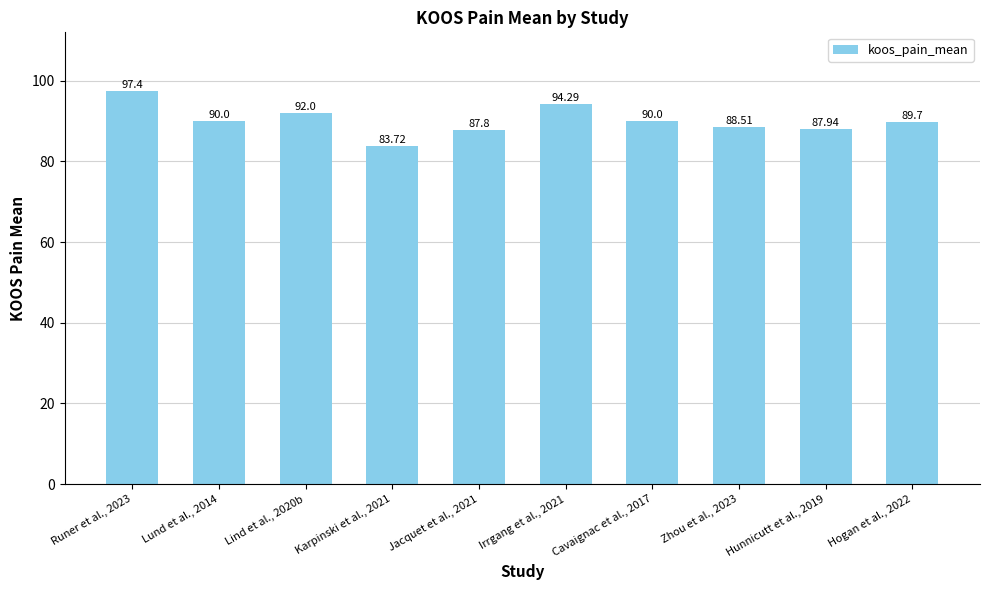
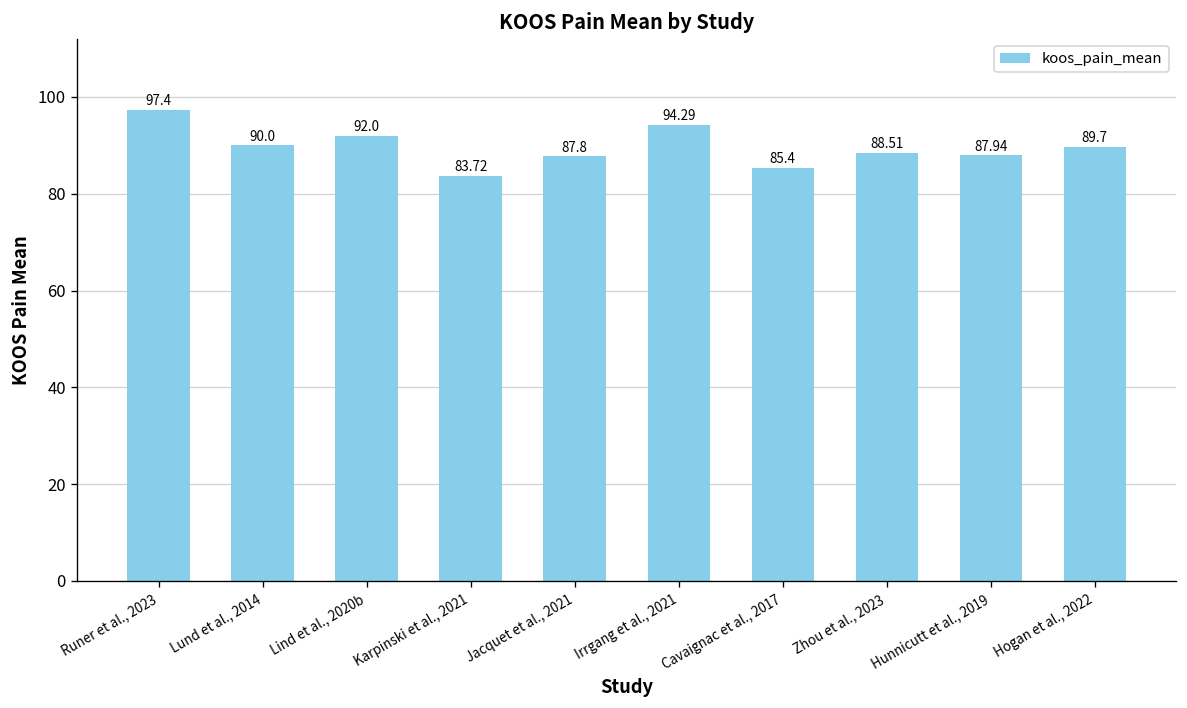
  {
    "Runer et al., 2023": 97.4,
    "Lund et al., 2014": 90.0,
    "Lind et al., 2020b": 92.0,
    "Karpinski et al., 2021": 83.72,
    "Jacquet et al., 2021": 87.8,
    "Irrgang et al., 2021": 94.29,
-   "Cavaignac et al., 2017": 90.0,
+   "Cavaignac et al., 2017": 85.4,
    "Zhou et al., 2023": 88.51,
    "Hunnicutt et al., 2019": 87.94,
    "Hogan et al., 2022": 89.7
  }
